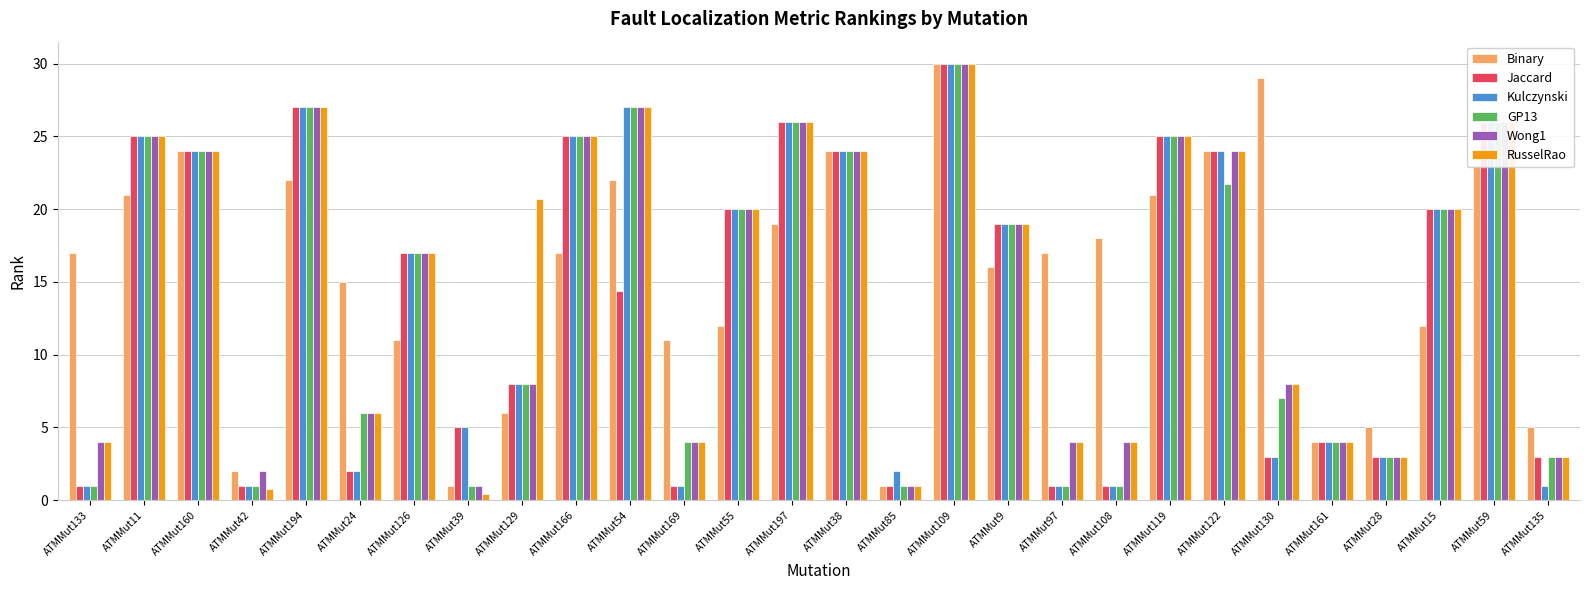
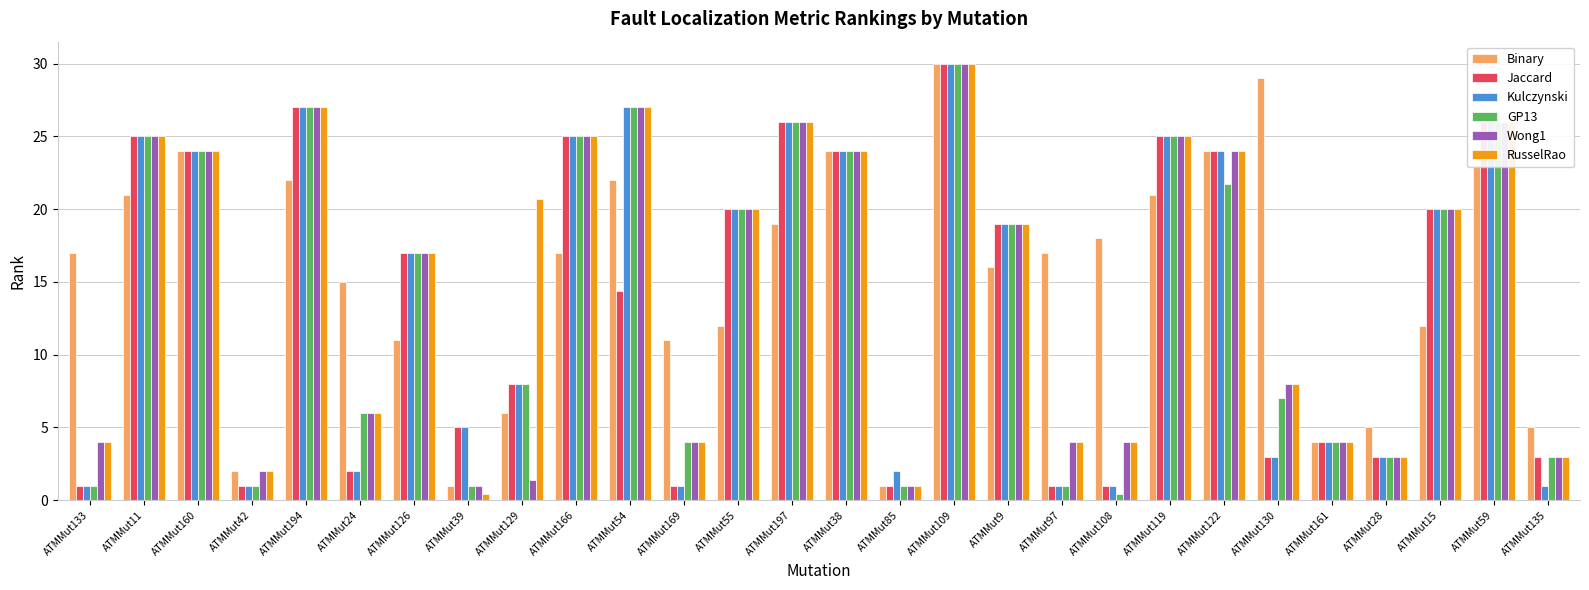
  {
    "Binary": {
      "ATMMut133": 17.0,
      "ATMMut11": 21.0,
      "ATMMut160": 24.0,
      "ATMMut42": 2.0,
      "ATMMut194": 22.0,
      "ATMMut24": 15.0,
      "ATMMut126": 11.0,
      "ATMMut39": 1.0,
      "ATMMut129": 6.0,
      "ATMMut166": 17.0,
      "ATMMut54": 22.0,
      "ATMMut169": 11.0,
      "ATMMut55": 12.0,
      "ATMMut197": 19.0,
      "ATMMut38": 24.0,
      "ATMMut85": 1.0,
      "ATMMut109": 30.0,
      "ATMMut9": 16.0,
      "ATMMut97": 17.0,
      "ATMMut108": 18.0,
      "ATMMut119": 21.0,
      "ATMMut122": 24.0,
      "ATMMut130": 29.0,
      "ATMMut161": 4.0,
      "ATMMut28": 5.0,
      "ATMMut15": 12.0,
      "ATMMut135": 5.0
    },
    "Jaccard": {
      "ATMMut133": 1.0,
      "ATMMut11": 25.0,
      "ATMMut160": 24.0,
      "ATMMut42": 1.0,
      "ATMMut194": 27.0,
      "ATMMut24": 2.0,
      "ATMMut126": 17.0,
      "ATMMut39": 5.0,
      "ATMMut129": 8.0,
      "ATMMut166": 25.0,
      "ATMMut54": 14.4,
      "ATMMut169": 1.0,
      "ATMMut55": 20.0,
      "ATMMut197": 26.0,
      "ATMMut38": 24.0,
      "ATMMut85": 1.0,
      "ATMMut109": 30.0,
      "ATMMut9": 19.0,
      "ATMMut97": 1.0,
      "ATMMut108": 1.0,
      "ATMMut119": 25.0,
      "ATMMut122": 24.0,
      "ATMMut130": 3.0,
      "ATMMut161": 4.0,
      "ATMMut28": 3.0,
      "ATMMut15": 20.0,
      "ATMMut135": 3.0
    },
    "Kulczynski": {
      "ATMMut133": 1.0,
      "ATMMut11": 25.0,
      "ATMMut160": 24.0,
      "ATMMut42": 1.0,
      "ATMMut194": 27.0,
      "ATMMut24": 2.0,
      "ATMMut126": 17.0,
      "ATMMut39": 5.0,
      "ATMMut129": 8.0,
      "ATMMut166": 25.0,
      "ATMMut54": 27.0,
      "ATMMut169": 1.0,
      "ATMMut55": 20.0,
      "ATMMut197": 26.0,
      "ATMMut38": 24.0,
      "ATMMut85": 2.0,
      "ATMMut109": 30.0,
      "ATMMut9": 19.0,
      "ATMMut97": 1.0,
      "ATMMut108": 1.0,
      "ATMMut119": 25.0,
      "ATMMut122": 24.0,
      "ATMMut130": 3.0,
      "ATMMut161": 4.0,
      "ATMMut28": 3.0,
      "ATMMut15": 20.0,
      "ATMMut135": 1.0
    },
    "GP13": {
      "ATMMut133": 1.0,
      "ATMMut11": 25.0,
      "ATMMut160": 24.0,
      "ATMMut42": 1.0,
      "ATMMut194": 27.0,
      "ATMMut24": 6.0,
      "ATMMut126": 17.0,
      "ATMMut39": 1.0,
      "ATMMut129": 8.0,
      "ATMMut166": 25.0,
      "ATMMut54": 27.0,
      "ATMMut169": 4.0,
      "ATMMut55": 20.0,
      "ATMMut197": 26.0,
      "ATMMut38": 24.0,
      "ATMMut85": 1.0,
      "ATMMut109": 30.0,
      "ATMMut9": 19.0,
      "ATMMut97": 1.0,
-     "ATMMut108": 1.0,
+     "ATMMut108": 0.4,
      "ATMMut119": 25.0,
      "ATMMut122": 21.7,
      "ATMMut130": 7.0,
      "ATMMut161": 4.0,
      "ATMMut28": 3.0,
      "ATMMut15": 20.0,
      "ATMMut135": 3.0
    },
    "Wong1": {
      "ATMMut133": 4.0,
      "ATMMut11": 25.0,
      "ATMMut160": 24.0,
      "ATMMut42": 2.0,
      "ATMMut194": 27.0,
      "ATMMut24": 6.0,
      "ATMMut126": 17.0,
      "ATMMut39": 1.0,
-     "ATMMut129": 8.0,
+     "ATMMut129": 1.4,
      "ATMMut166": 25.0,
      "ATMMut54": 27.0,
      "ATMMut169": 4.0,
      "ATMMut55": 20.0,
      "ATMMut197": 26.0,
      "ATMMut38": 24.0,
      "ATMMut85": 1.0,
      "ATMMut109": 30.0,
      "ATMMut9": 19.0,
      "ATMMut97": 4.0,
      "ATMMut108": 4.0,
      "ATMMut119": 25.0,
      "ATMMut122": 24.0,
      "ATMMut130": 8.0,
      "ATMMut161": 4.0,
      "ATMMut28": 3.0,
      "ATMMut15": 20.0,
      "ATMMut135": 3.0
    },
    "RusselRao": {
      "ATMMut133": 4.0,
      "ATMMut11": 25.0,
      "ATMMut160": 24.0,
-     "ATMMut42": 0.8,
+     "ATMMut42": 2.0,
      "ATMMut194": 27.0,
      "ATMMut24": 6.0,
      "ATMMut126": 17.0,
      "ATMMut39": 0.4,
      "ATMMut129": 20.7,
      "ATMMut166": 25.0,
      "ATMMut54": 27.0,
      "ATMMut169": 4.0,
      "ATMMut55": 20.0,
      "ATMMut197": 26.0,
      "ATMMut38": 24.0,
      "ATMMut85": 1.0,
      "ATMMut109": 30.0,
      "ATMMut9": 19.0,
      "ATMMut97": 4.0,
      "ATMMut108": 4.0,
      "ATMMut119": 25.0,
      "ATMMut122": 24.0,
      "ATMMut130": 8.0,
      "ATMMut161": 4.0,
      "ATMMut28": 3.0,
      "ATMMut15": 20.0,
      "ATMMut135": 3.0
    }
  }
